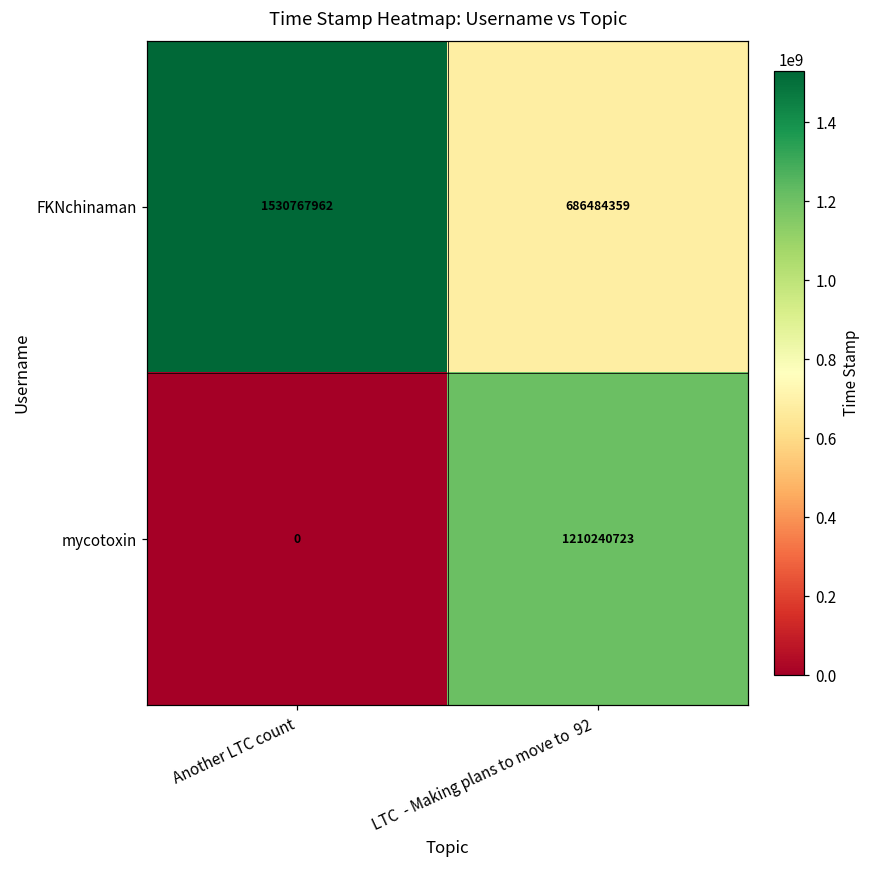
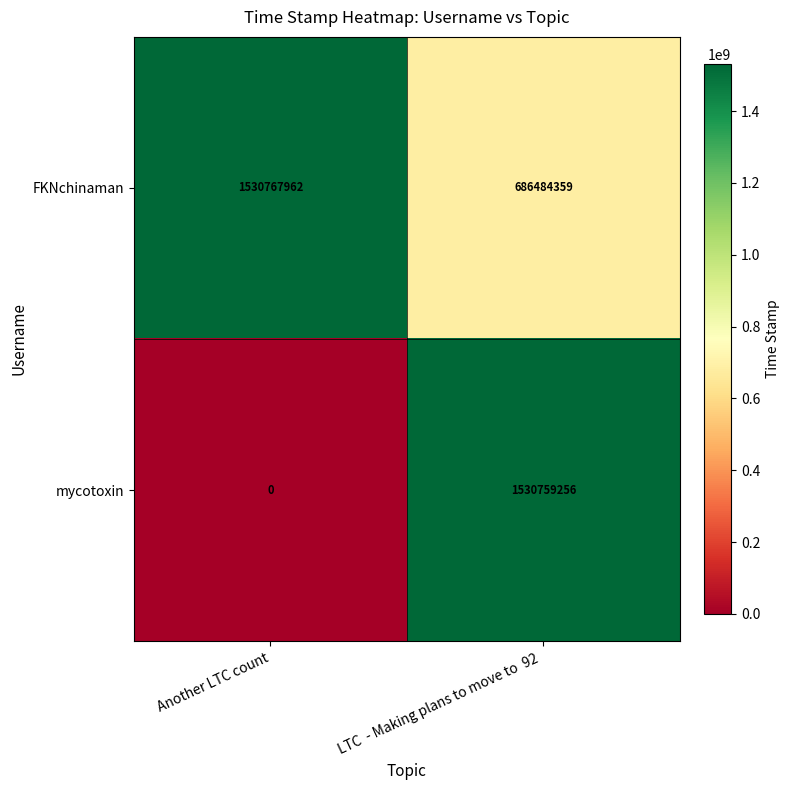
  {
    "FKNchinaman": {
      "Another LTC count": 1530767962,
      "LTC - Making plans to move to 92": 686484359
    },
    "mycotoxin": {
      "Another LTC count": 0,
-     "LTC - Making plans to move to 92": 1210240723
+     "LTC - Making plans to move to 92": 1530759256
    }
  }
